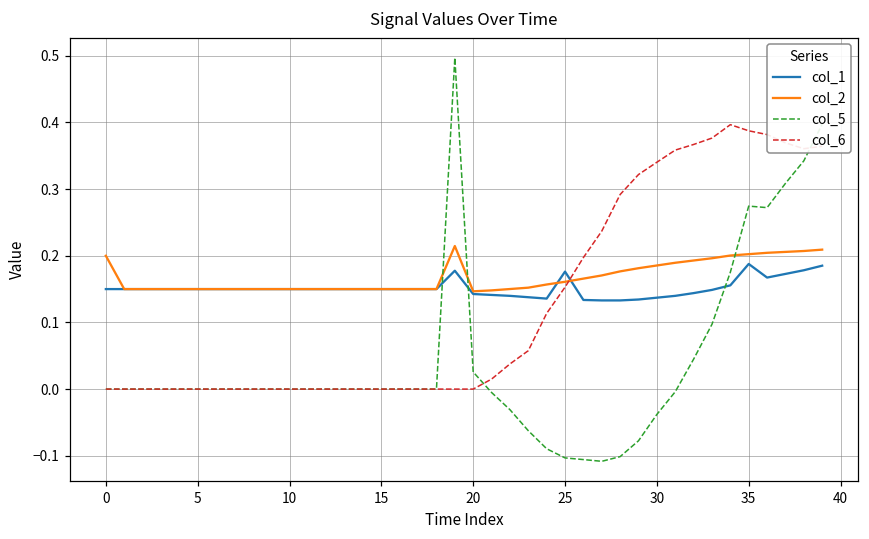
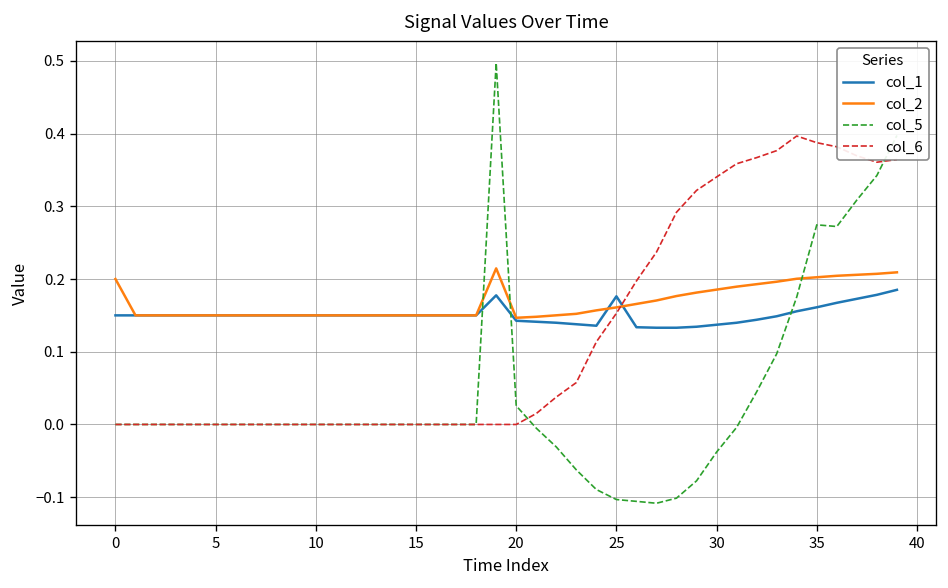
  {
    "col_1": {
      "0": 0.15,
      "25": 0.18,
      "30": 0.14,
-     "35": 0.19
+     "35": 0.16
    },
    "col_2": {
      "0": 0.20,
      "25": 0.16,
      "30": 0.19,
      "35": 0.20
    },
    "col_5": {
      "20": 0.03,
      "25": -0.10,
      "30": -0.04,
      "35": 0.27
    },
    "col_6": {
      "20": 0.00,
      "25": 0.15,
      "30": 0.34,
      "35": 0.39
    }
  }
